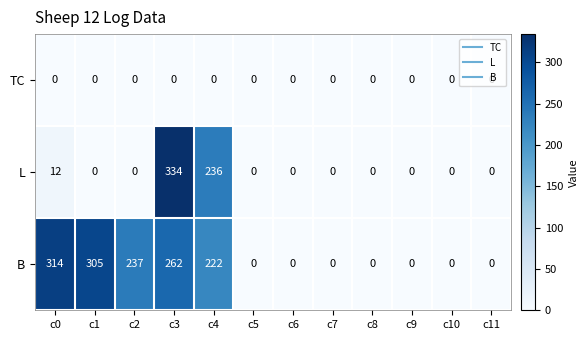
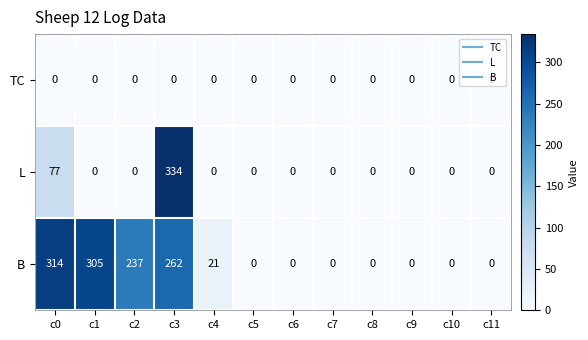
  {
    "TC": {
      "c0": 0,
      "c1": 0,
      "c2": 0,
      "c3": 0,
      "c4": 0,
      "c5": 0,
      "c6": 0,
      "c7": 0,
      "c8": 0,
      "c9": 0,
      "c10": 0
    },
    "L": {
-     "c0": 12,
+     "c0": 77,
      "c1": 0,
      "c2": 0,
      "c3": 334,
-     "c4": 236,
+     "c4": 0,
      "c5": 0,
      "c6": 0,
      "c7": 0,
      "c8": 0,
      "c9": 0,
      "c10": 0,
      "c11": 0
    },
    "B": {
      "c0": 314,
      "c1": 305,
      "c2": 237,
      "c3": 262,
-     "c4": 222,
+     "c4": 21,
      "c5": 0,
      "c6": 0,
      "c7": 0,
      "c8": 0,
      "c9": 0,
      "c10": 0,
      "c11": 0
    }
  }
